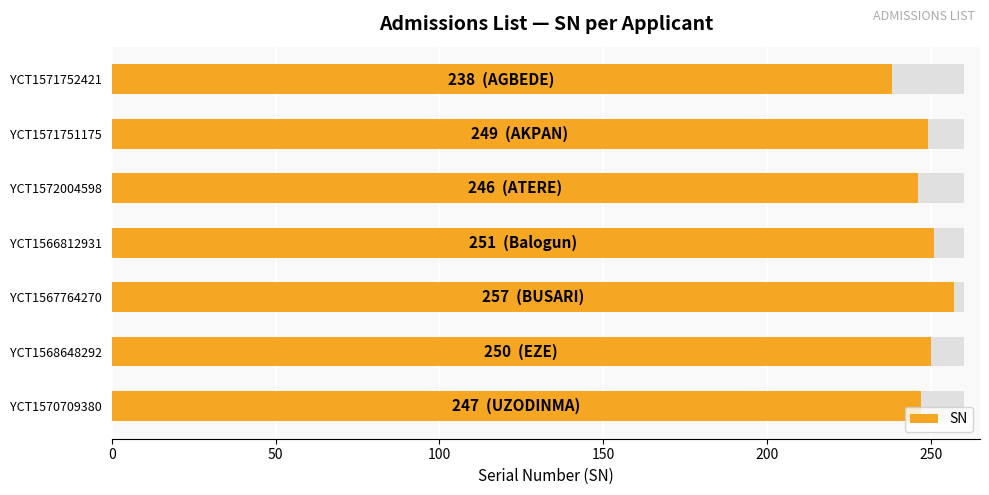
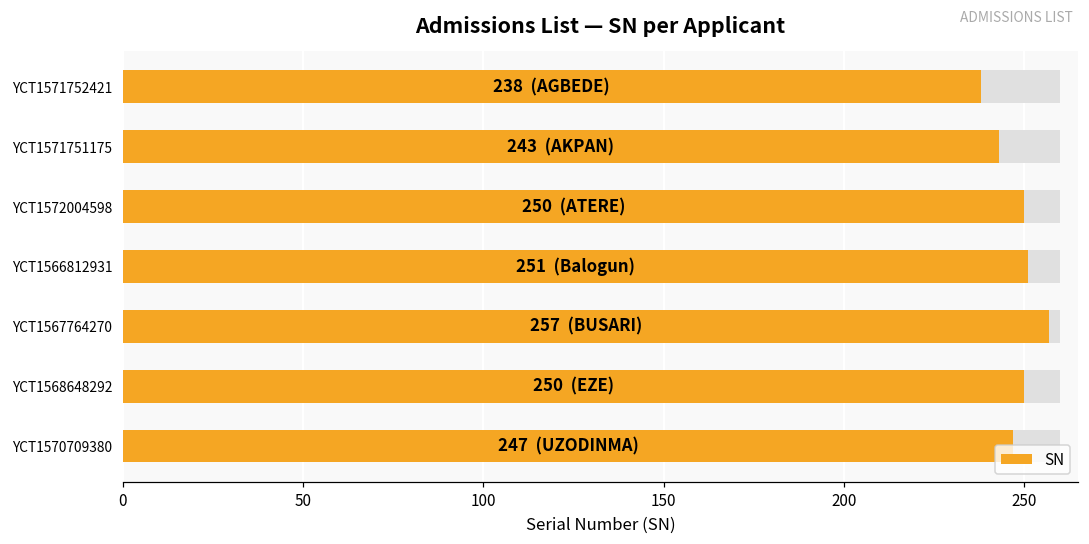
  {
    "SN": {
-     "YCT1571751175": 249,
-     "YCT1572004598": 246
+     "YCT1571751175": 243,
+     "YCT1572004598": 250
    }
  }
